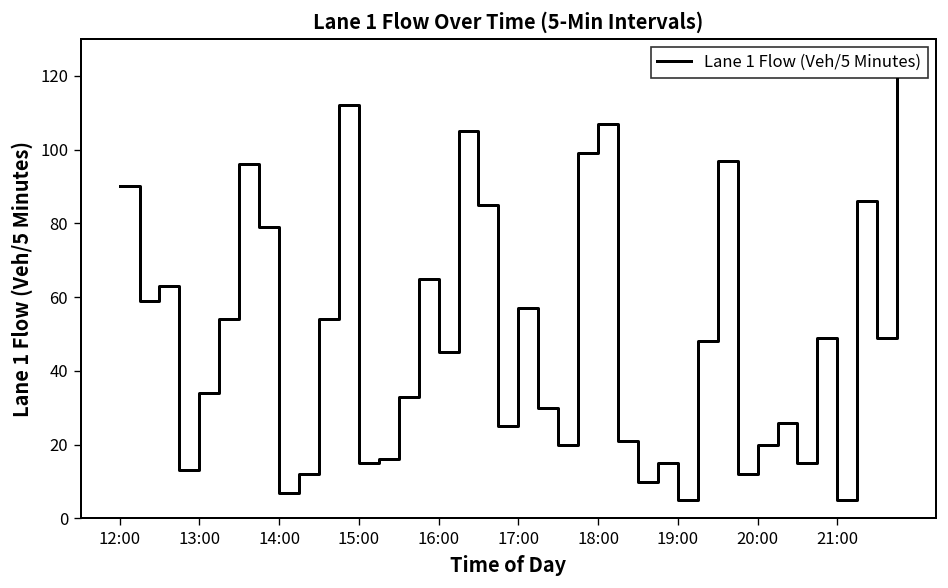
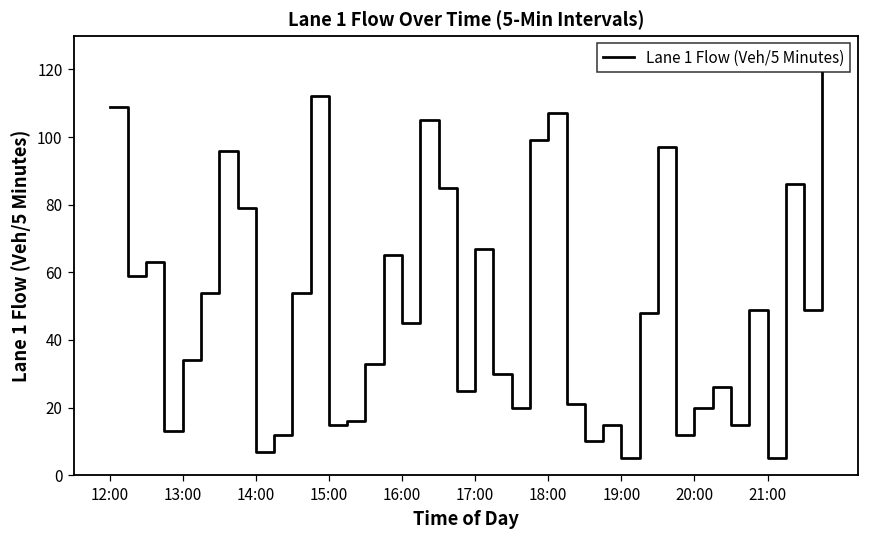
  {
-   "12:00": 90,
+   "12:00": 109,
    "13:00": 34,
    "14:00": 7,
    "15:00": 15,
    "16:00": 45,
-   "17:00": 57,
+   "17:00": 67,
    "18:00": 107,
    "19:00": 5,
    "20:00": 20,
    "21:00": 5
  }
